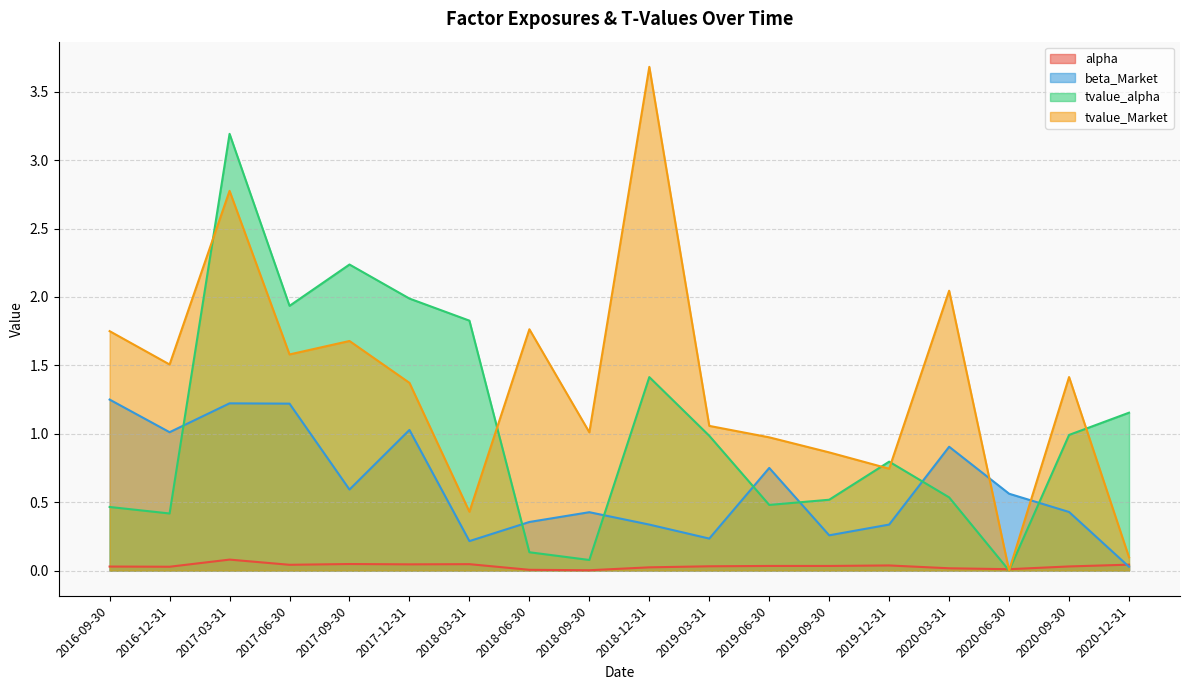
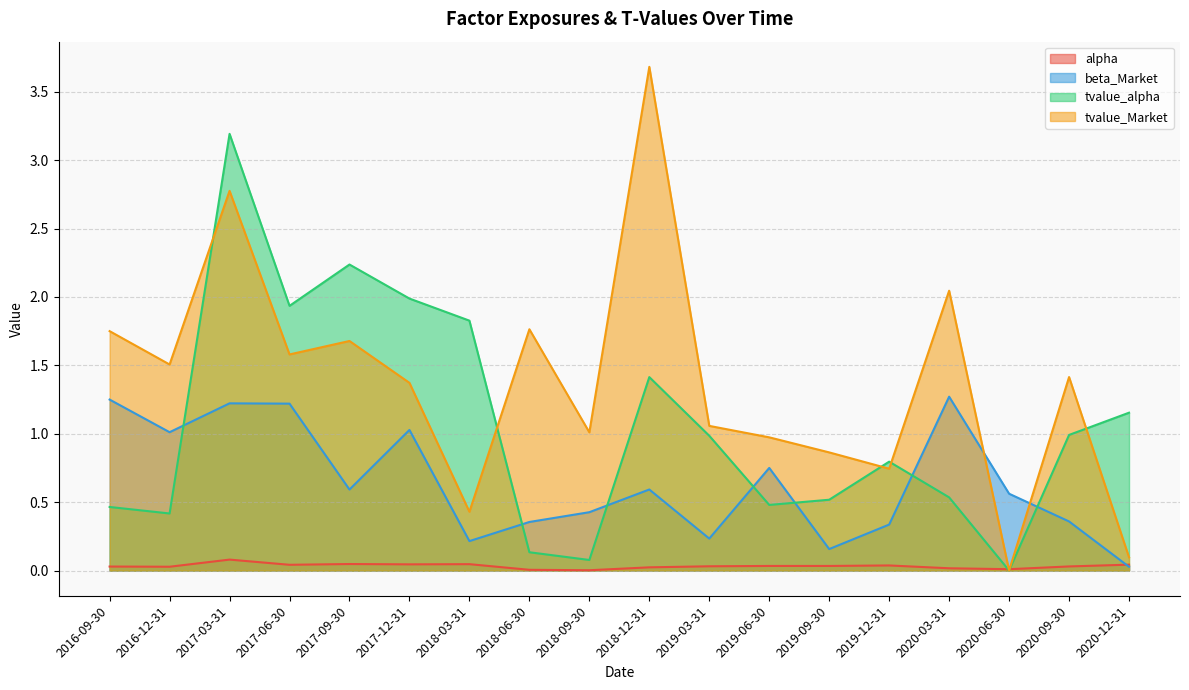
  {
    "alpha": {
      "2016-09-30": 0.03,
      "2016-12-31": 0.03,
      "2017-03-31": 0.08,
      "2017-06-30": 0.04,
      "2017-09-30": 0.05,
      "2017-12-31": 0.05,
      "2018-03-31": 0.05,
      "2018-06-30": 0.01,
      "2018-09-30": 0.00,
      "2018-12-31": 0.02,
      "2019-03-31": 0.03,
      "2019-06-30": 0.03,
      "2019-09-30": 0.03,
      "2019-12-31": 0.04,
      "2020-03-31": 0.02,
      "2020-09-30": 0.03
    },
    "beta_Market": {
      "2016-09-30": 1.25,
      "2016-12-31": 1.01,
      "2017-03-31": 1.22,
      "2017-06-30": 1.22,
      "2017-09-30": 0.59,
      "2017-12-31": 1.03,
      "2018-03-31": 0.22,
      "2018-06-30": 0.36,
      "2018-09-30": 0.43,
-     "2018-12-31": 0.34,
+     "2018-12-31": 0.59,
      "2019-03-31": 0.23,
      "2019-06-30": 0.75,
-     "2019-09-30": 0.26,
+     "2019-09-30": 0.16,
      "2019-12-31": 0.34,
-     "2020-03-31": 0.91,
+     "2020-03-31": 1.27,
      "2020-06-30": 0.56,
-     "2020-09-30": 0.43
+     "2020-09-30": 0.36
    },
    "tvalue_alpha": {
      "2016-09-30": 0.46,
      "2016-12-31": 0.42,
      "2017-03-31": 3.19,
      "2017-06-30": 1.94,
      "2017-09-30": 2.24,
      "2017-12-31": 1.99,
      "2018-03-31": 1.83,
      "2018-06-30": 0.13,
      "2018-09-30": 0.08,
      "2018-12-31": 1.41,
      "2019-03-31": 0.99,
      "2019-06-30": 0.48,
      "2019-09-30": 0.52,
      "2019-12-31": 0.80,
      "2020-03-31": 0.53,
      "2020-09-30": 0.99,
      "2020-12-31": 1.15
    },
    "tvalue_Market": {
      "2016-09-30": 1.75,
      "2016-12-31": 1.51,
      "2017-03-31": 2.78,
      "2017-06-30": 1.58,
      "2017-09-30": 1.68,
      "2017-12-31": 1.37,
      "2018-03-31": 0.43,
      "2018-06-30": 1.76,
      "2018-09-30": 1.01,
      "2018-12-31": 3.68,
      "2019-03-31": 1.06,
      "2019-06-30": 0.97,
      "2019-09-30": 0.86,
      "2019-12-31": 0.74,
      "2020-03-31": 2.05,
      "2020-09-30": 1.41,
      "2020-12-31": 0.10
    }
  }
